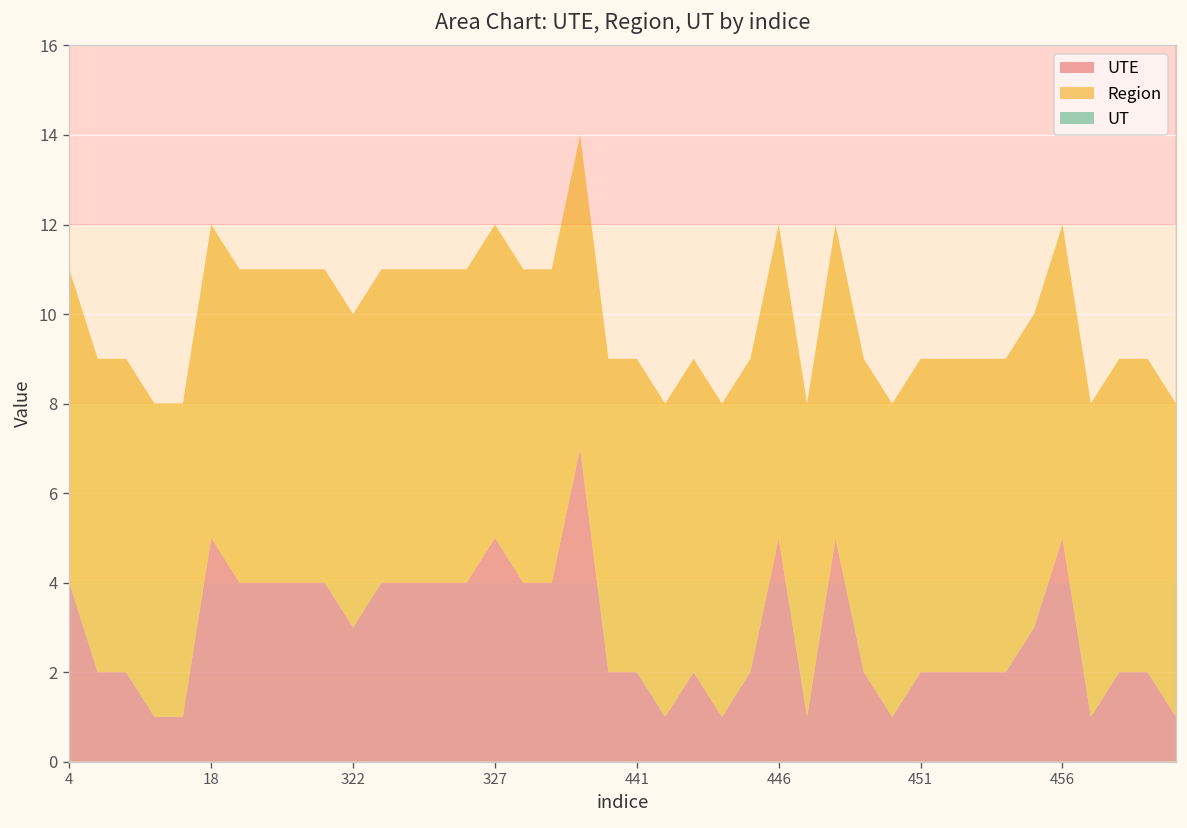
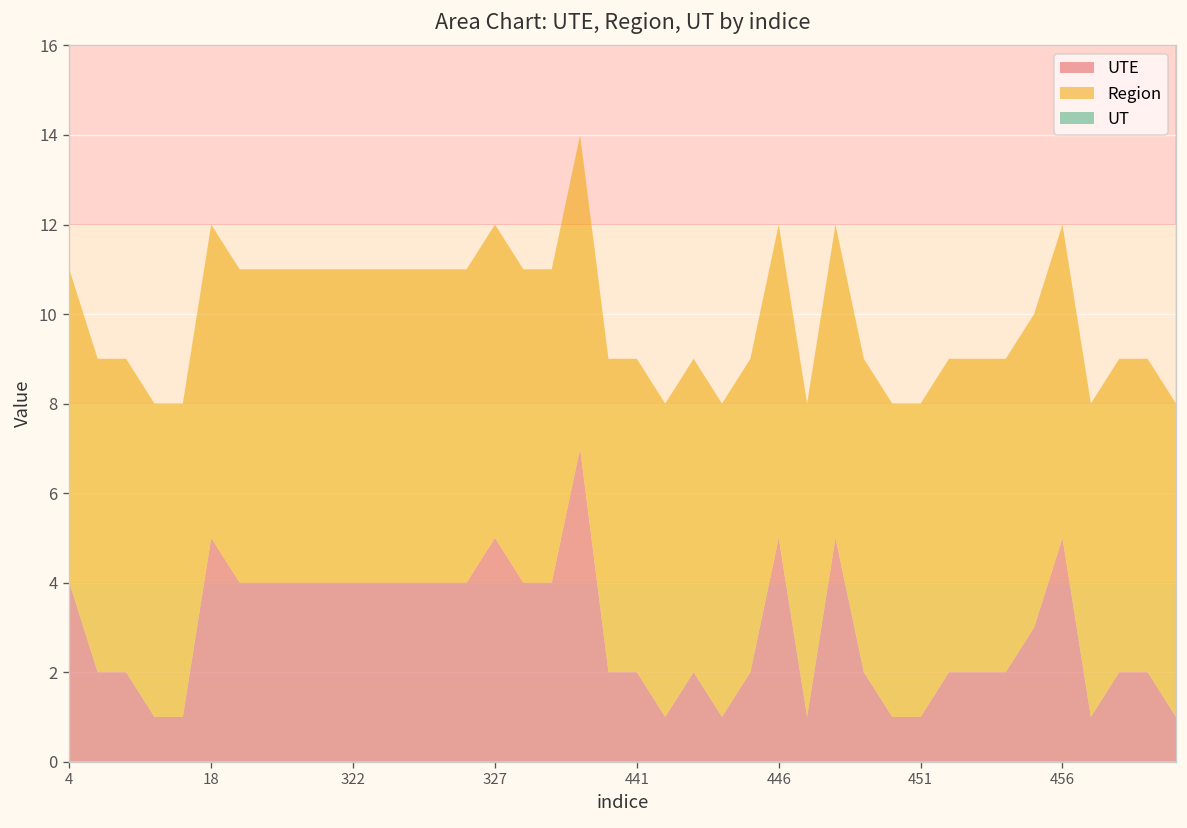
  {
    "UTE": {
-     "322": 3,
+     "322": 4,
      "327": 5,
      "441": 2,
      "446": 5,
-     "451": 2,
+     "451": 1,
      "456": 5
    }
  }
